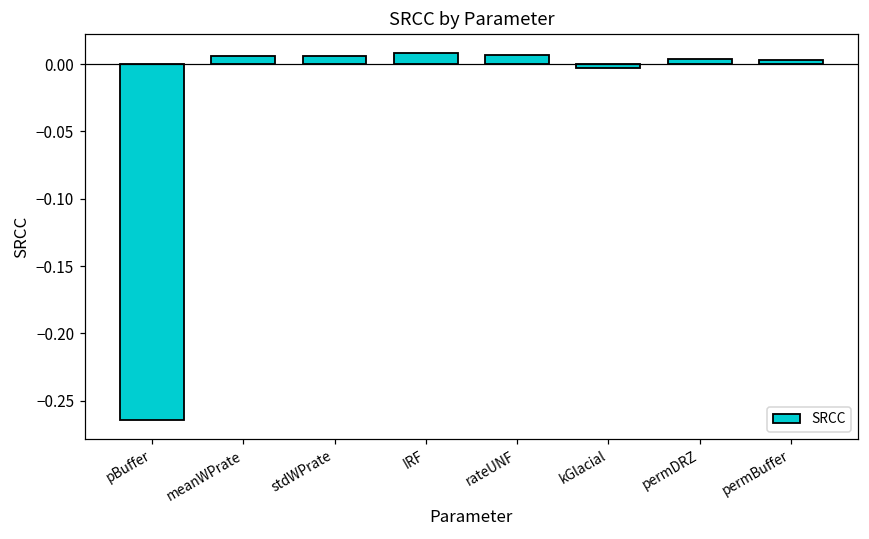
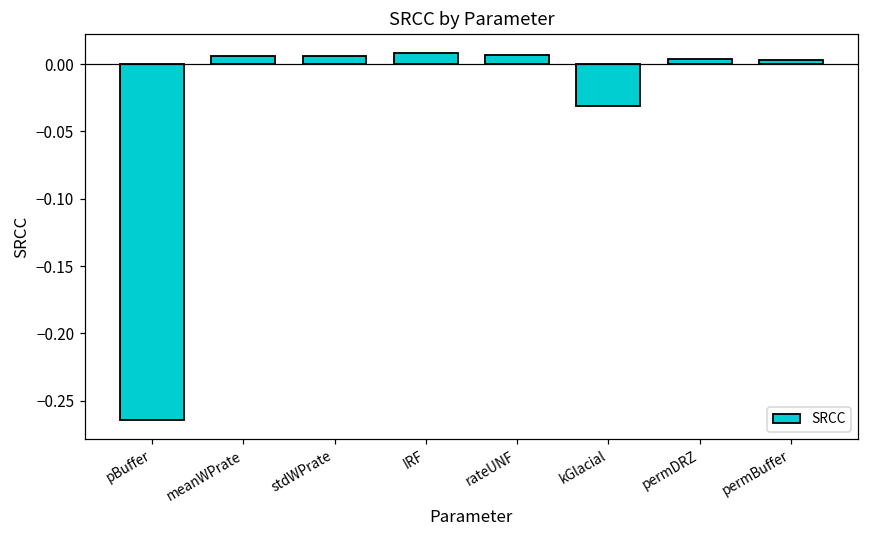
  {
    "pBuffer": -0.265,
    "meanWPrate": 0.006,
    "stdWPrate": 0.006,
    "IRF": 0.008,
    "rateUNF": 0.006,
-   "kGlacial": -0.003,
+   "kGlacial": -0.031,
    "permDRZ": 0.004,
    "permBuffer": 0.003
  }
